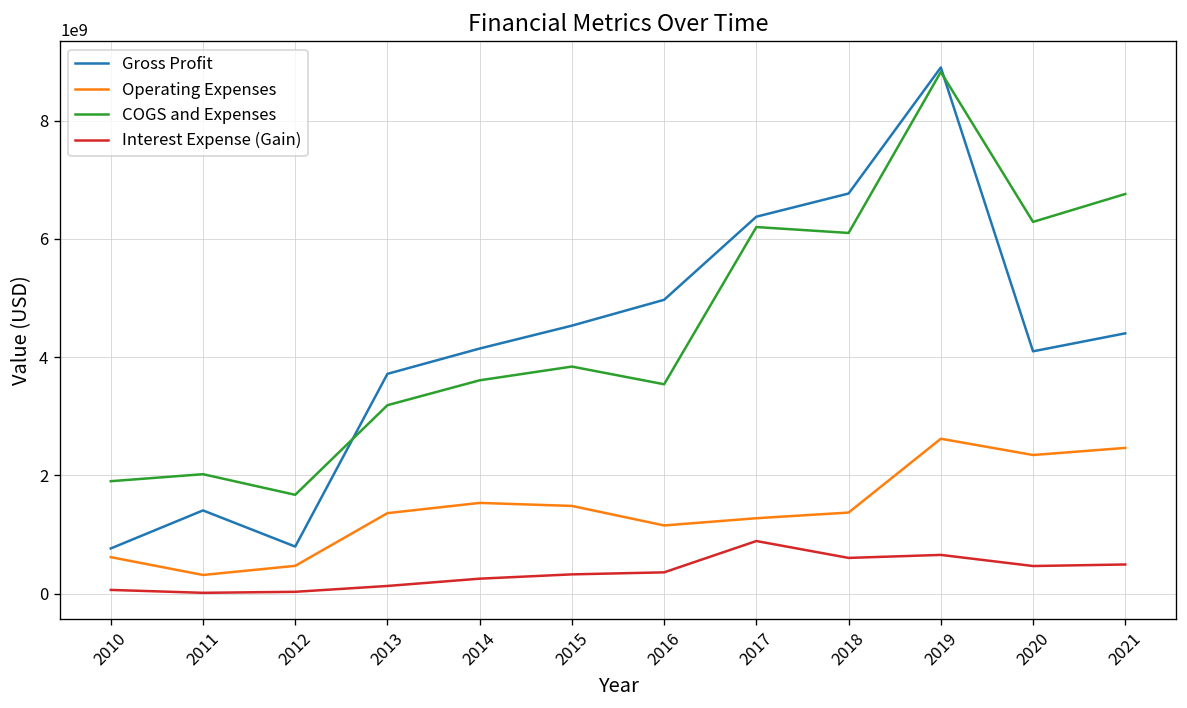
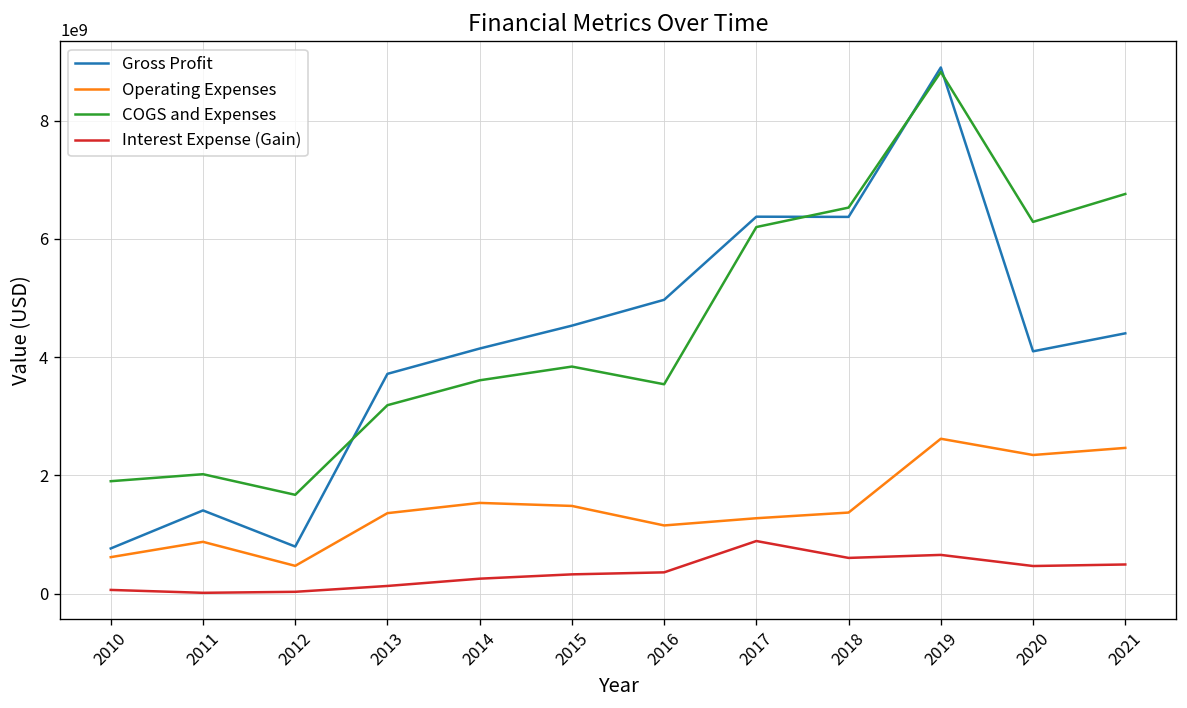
  {
    "Gross Profit": {
      "2010": 800000000,
      "2011": 1400000000,
      "2012": 800000000,
      "2013": 3700000000,
      "2014": 4100000000,
      "2015": 4500000000,
      "2016": 5000000000,
      "2017": 6400000000,
-     "2018": 6800000000,
+     "2018": 6400000000,
      "2019": 8900000000,
      "2020": 4100000000,
      "2021": 4400000000
    },
    "Operating Expenses": {
      "2010": 600000000,
-     "2011": 300000000,
+     "2011": 900000000,
      "2012": 500000000,
      "2013": 1400000000,
      "2014": 1500000000,
      "2015": 1500000000,
      "2016": 1200000000,
      "2017": 1300000000,
      "2018": 1400000000,
      "2019": 2600000000,
      "2020": 2300000000,
      "2021": 2500000000
    },
    "COGS and Expenses": {
      "2010": 1900000000,
      "2011": 2000000000,
      "2012": 1700000000,
      "2013": 3200000000,
      "2014": 3600000000,
      "2015": 3800000000,
      "2016": 3500000000,
      "2017": 6200000000,
-     "2018": 6100000000,
+     "2018": 6500000000,
      "2019": 8800000000,
      "2020": 6300000000,
      "2021": 6800000000
    },
    "Interest Expense (Gain)": {
      "2010": 100000000,
      "2011": 0,
      "2012": 0,
      "2013": 100000000,
      "2014": 300000000,
      "2015": 300000000,
      "2016": 400000000,
      "2017": 900000000,
      "2018": 600000000,
      "2019": 700000000,
      "2020": 500000000,
      "2021": 500000000
    }
  }
